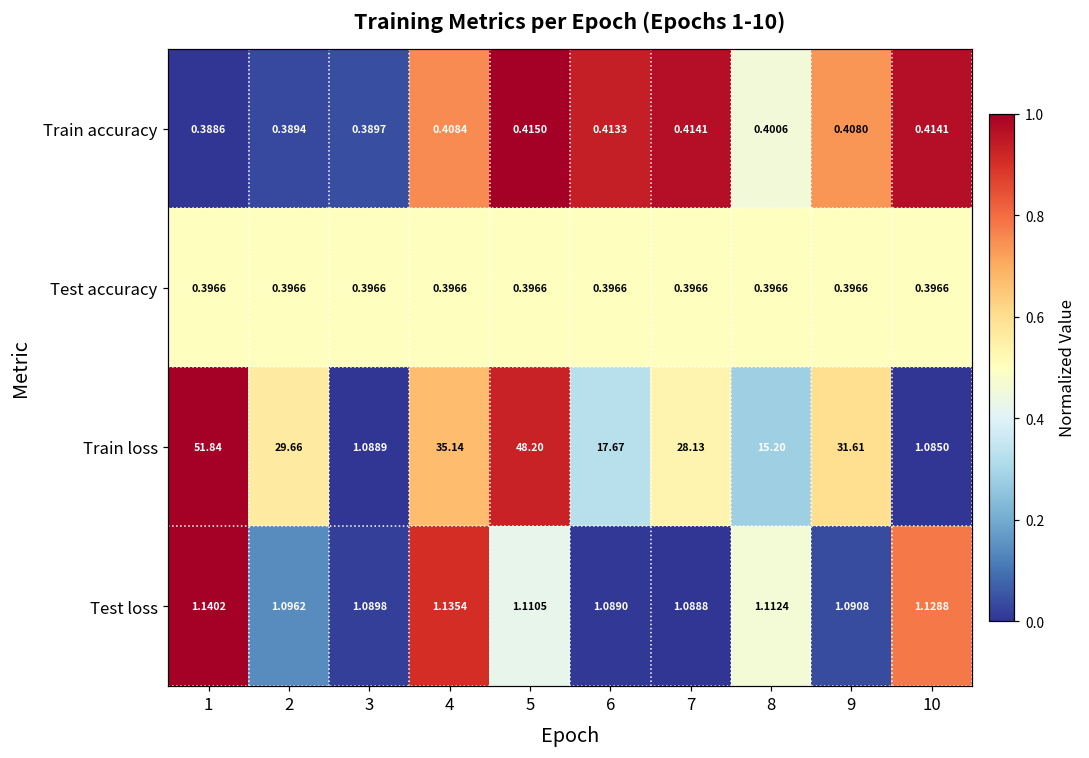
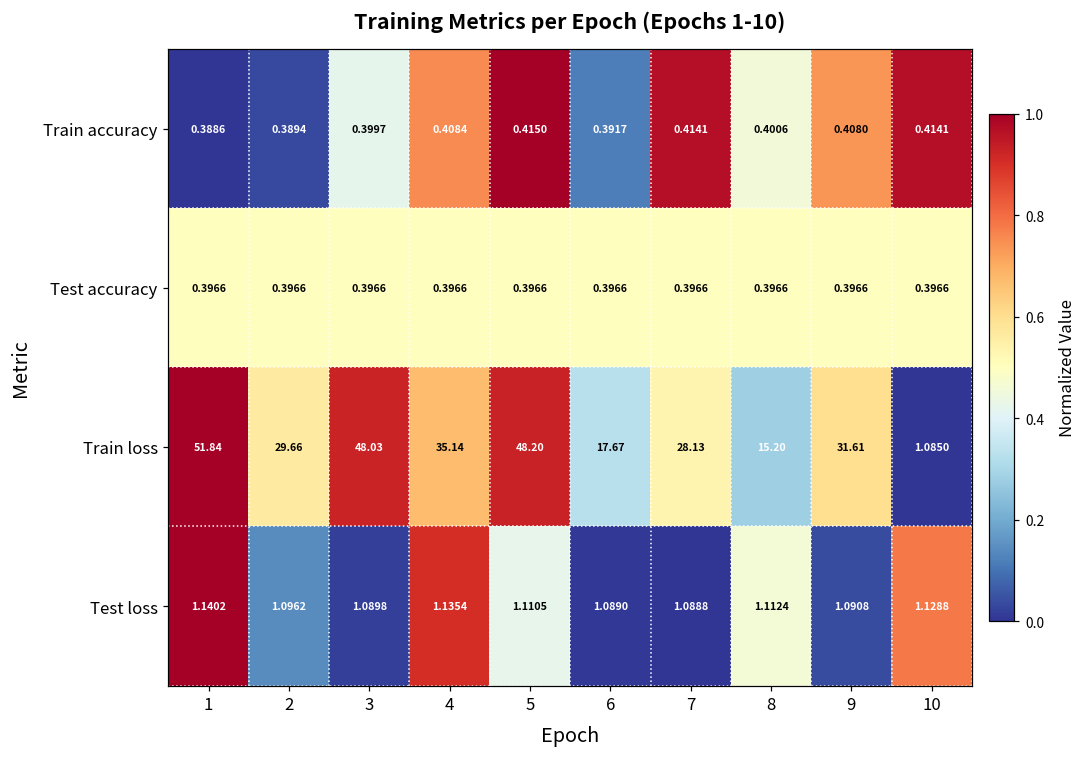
  {
    "Train accuracy": {
      "1": 0.3886,
      "2": 0.3894,
-     "3": 0.3897,
+     "3": 0.3997,
      "4": 0.4084,
      "5": 0.4150,
-     "6": 0.4133,
+     "6": 0.3917,
      "7": 0.4141,
      "8": 0.4006,
      "9": 0.4080,
      "10": 0.4141
    },
    "Test accuracy": {
      "1": 0.3966,
      "2": 0.3966,
      "3": 0.3966,
      "4": 0.3966,
      "5": 0.3966,
      "6": 0.3966,
      "7": 0.3966,
      "8": 0.3966,
      "9": 0.3966,
      "10": 0.3966
    },
    "Train loss": {
      "1": 51.84,
      "2": 29.66,
-     "3": 1.0889,
+     "3": 48.03,
      "4": 35.14,
      "5": 48.20,
      "6": 17.67,
      "7": 28.13,
      "8": 15.20,
      "9": 31.61,
      "10": 1.0850
    },
    "Test loss": {
      "1": 1.1402,
      "2": 1.0962,
      "3": 1.0898,
      "4": 1.1354,
      "5": 1.1105,
      "6": 1.0890,
      "7": 1.0888,
      "8": 1.1124,
      "9": 1.0908,
      "10": 1.1288
    }
  }
